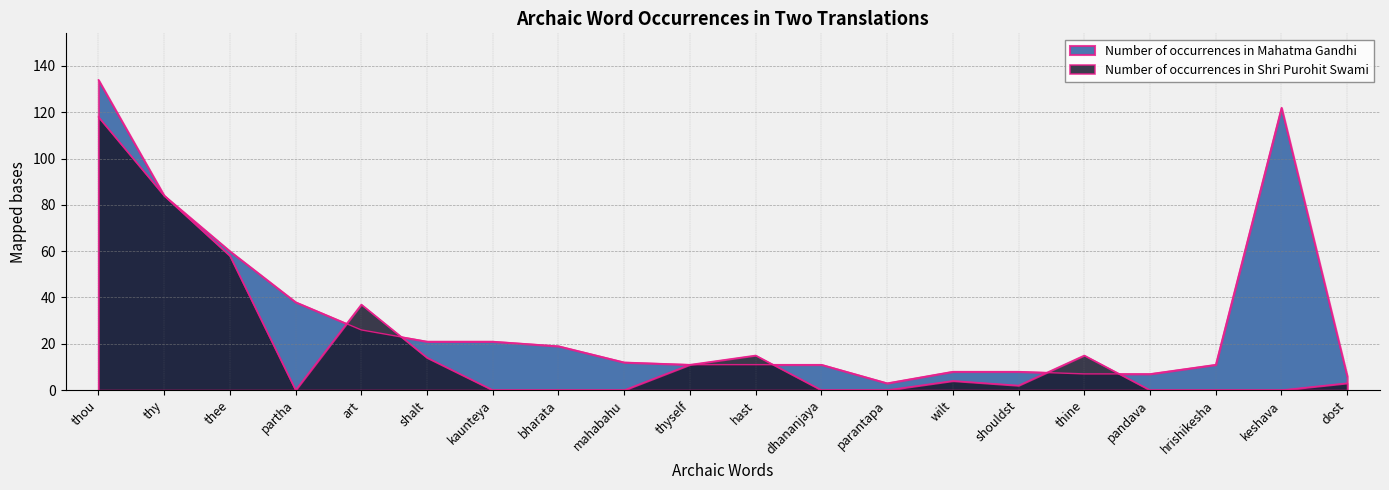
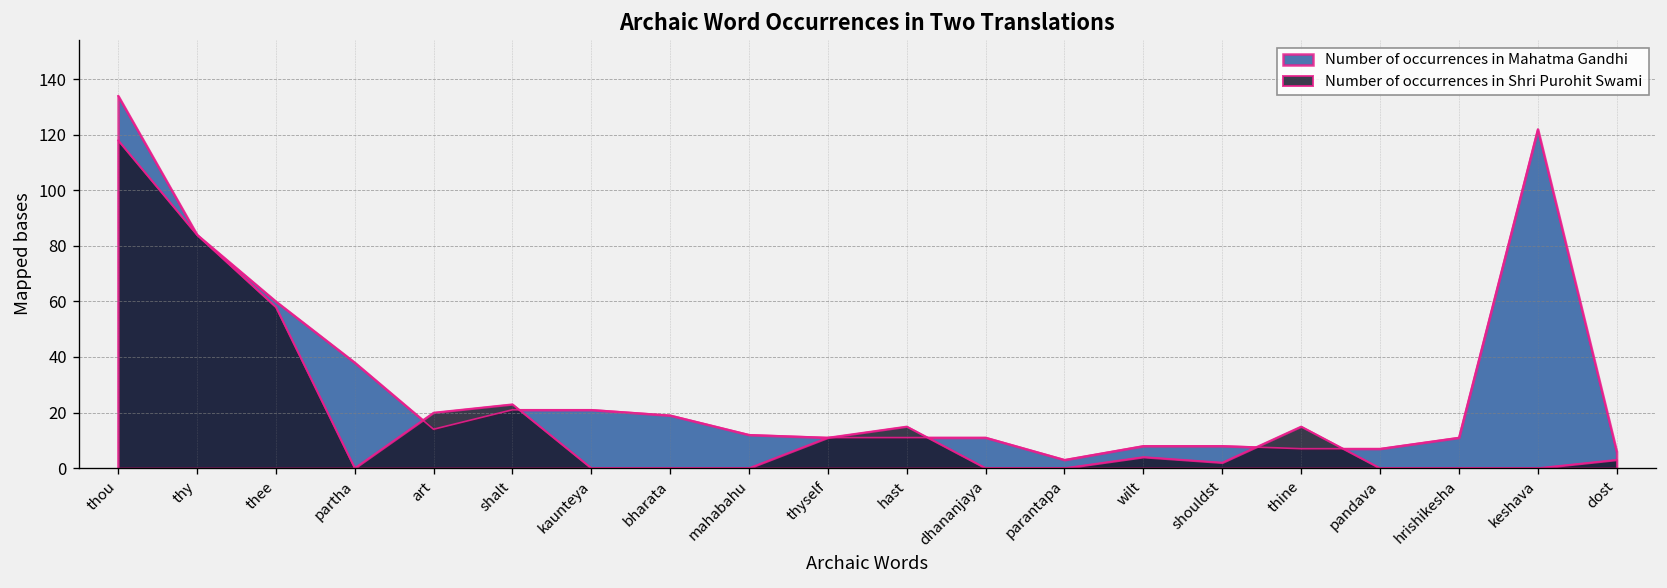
  {
    "Number of occurrences in Mahatma Gandhi": {
      "thou": 134,
      "thee": 60,
      "partha": 38,
-     "art": 26,
+     "art": 14,
      "shalt": 21,
      "kaunteya": 21,
      "bharata": 19,
      "mahabahu": 12,
      "hast": 11,
      "dhananjaya": 11,
      "parantapa": 3,
      "wilt": 8,
      "shouldst": 8,
      "thine": 7,
      "pandava": 7,
      "hrishikesha": 11,
      "keshava": 122,
      "dost": 6
    },
    "Number of occurrences in Shri Purohit Swami": {
      "thou": 118,
      "thee": 58,
      "partha": 0,
-     "art": 37,
-     "shalt": 14,
+     "art": 20,
+     "shalt": 23,
      "kaunteya": 0,
      "bharata": 0,
      "mahabahu": 0,
      "hast": 15,
      "dhananjaya": 0,
      "parantapa": 0,
      "wilt": 4,
      "shouldst": 2,
      "thine": 15,
      "pandava": 0,
      "hrishikesha": 0,
      "keshava": 0,
      "dost": 3
    }
  }
